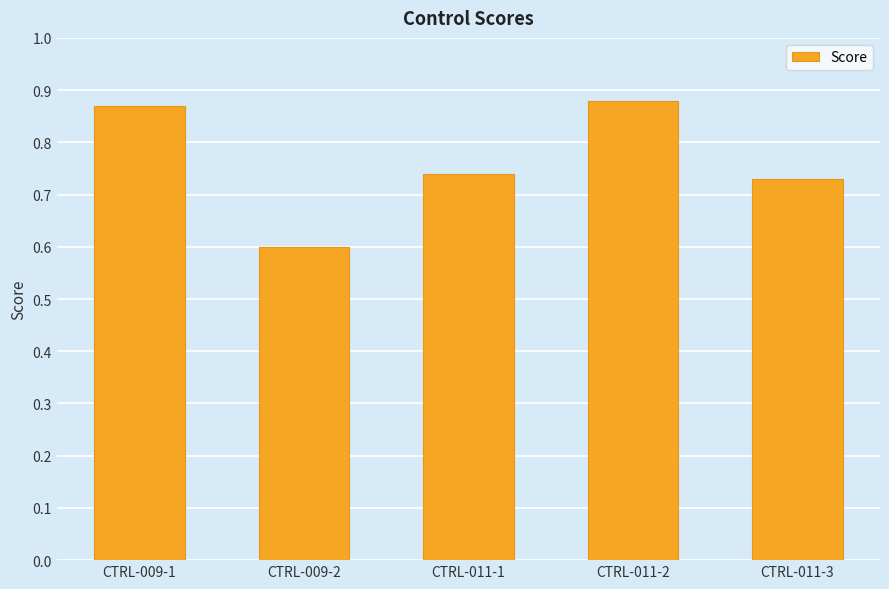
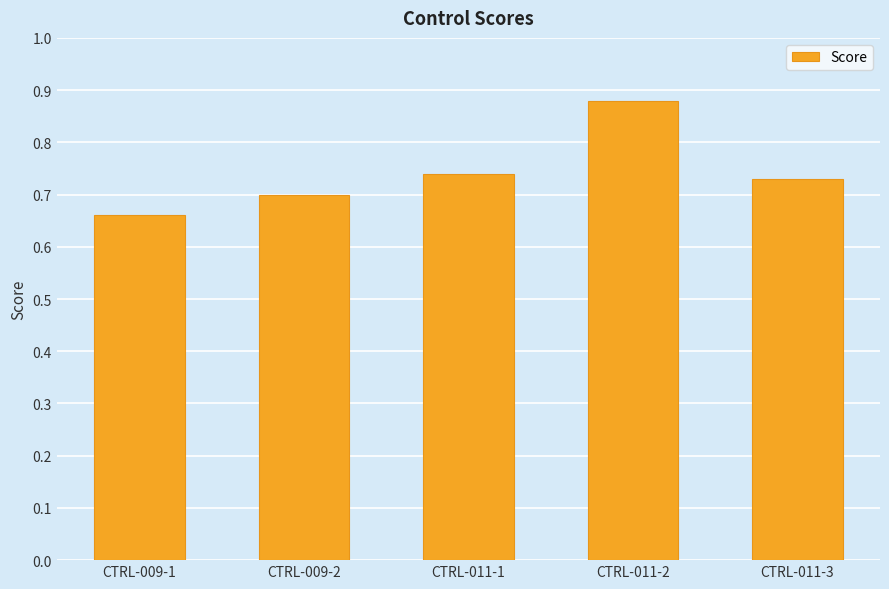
  {
-   "CTRL-009-1": 0.87,
-   "CTRL-009-2": 0.6,
+   "CTRL-009-1": 0.66,
+   "CTRL-009-2": 0.7,
    "CTRL-011-1": 0.74,
    "CTRL-011-2": 0.88,
    "CTRL-011-3": 0.73
  }
